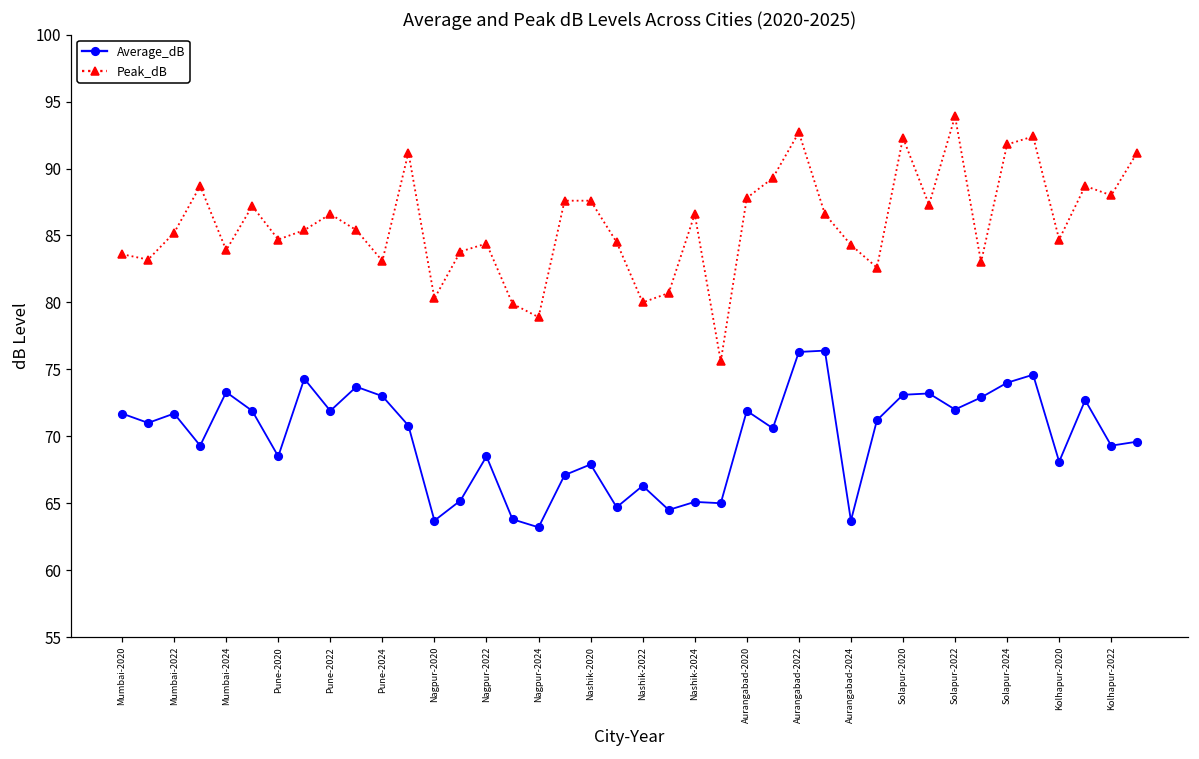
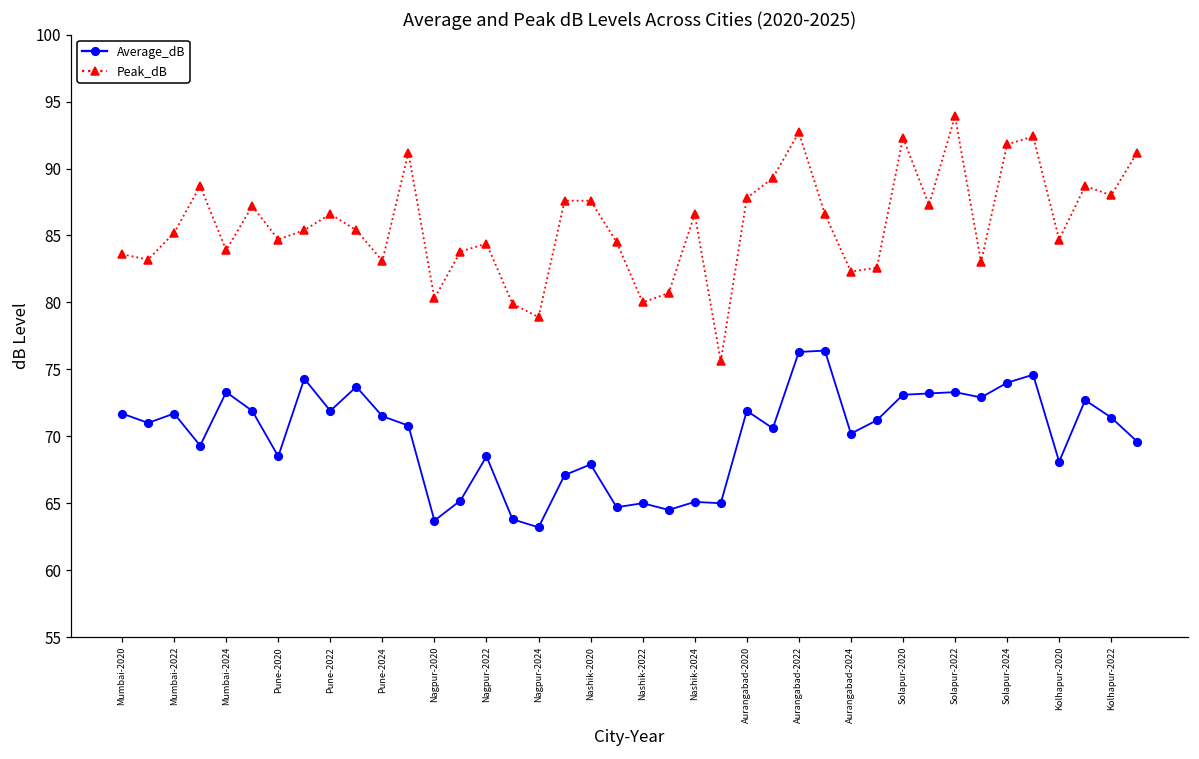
  {
    "Average_dB": {
      "Mumbai-2020": 71.7,
      "Mumbai-2022": 71.7,
      "Mumbai-2024": 73.3,
      "Pune-2020": 68.5,
      "Pune-2022": 71.9,
-     "Pune-2024": 73.0,
+     "Pune-2024": 71.5,
      "Nagpur-2020": 63.7,
      "Nagpur-2022": 68.5,
      "Nagpur-2024": 63.2,
      "Nashik-2020": 67.9,
-     "Nashik-2022": 66.3,
+     "Nashik-2022": 65.0,
      "Nashik-2024": 65.1,
      "Aurangabad-2020": 71.9,
      "Aurangabad-2022": 76.3,
-     "Aurangabad-2024": 63.7,
+     "Aurangabad-2024": 70.2,
      "Solapur-2020": 73.1,
-     "Solapur-2022": 72.0,
+     "Solapur-2022": 73.3,
      "Solapur-2024": 74.0,
      "Kolhapur-2020": 68.1,
-     "Kolhapur-2022": 69.3
+     "Kolhapur-2022": 71.4
    },
    "Peak_dB": {
      "Mumbai-2020": 83.6,
      "Mumbai-2022": 85.2,
      "Mumbai-2024": 83.9,
      "Pune-2020": 84.7,
      "Pune-2022": 86.6,
      "Pune-2024": 83.1,
      "Nagpur-2020": 80.3,
      "Nagpur-2022": 84.4,
      "Nagpur-2024": 78.9,
      "Nashik-2020": 87.6,
      "Nashik-2022": 80.0,
      "Nashik-2024": 86.6,
      "Aurangabad-2020": 87.8,
      "Aurangabad-2022": 92.7,
-     "Aurangabad-2024": 84.3,
+     "Aurangabad-2024": 82.3,
      "Solapur-2020": 92.3,
      "Solapur-2022": 93.9,
      "Solapur-2024": 91.8,
      "Kolhapur-2020": 84.7,
      "Kolhapur-2022": 88.0
    }
  }
